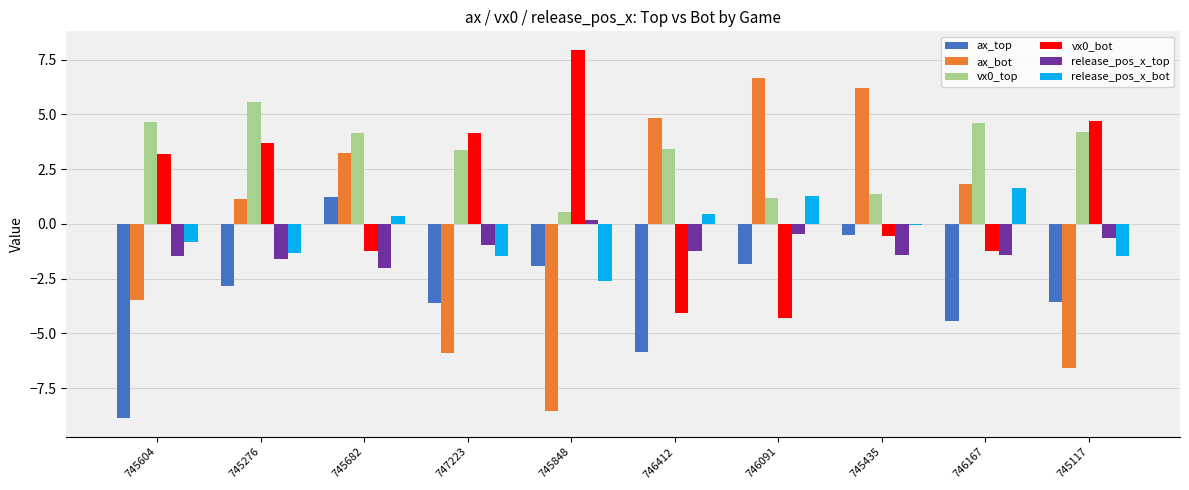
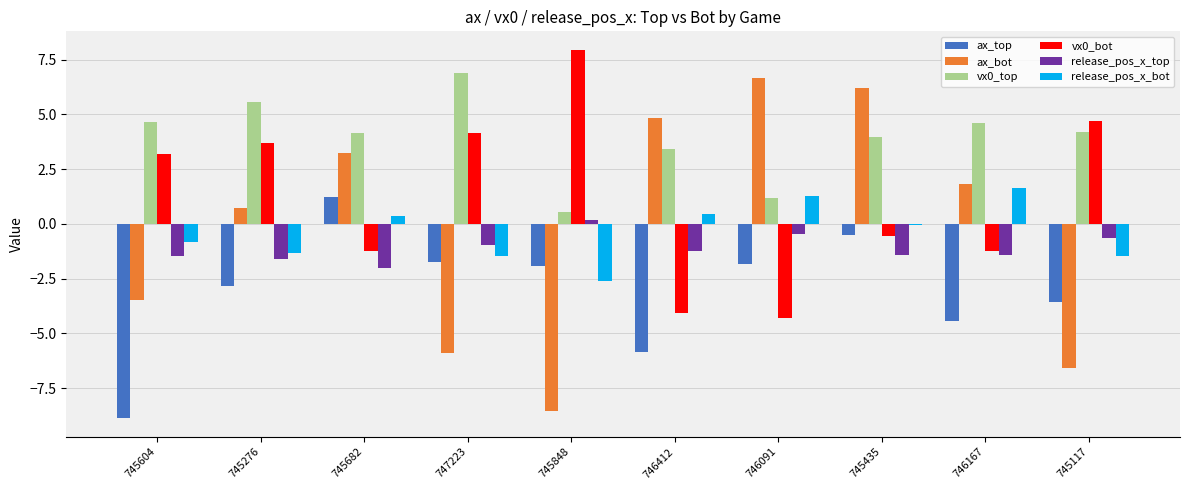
  {
    "ax_top": {
      "745604": -8.9,
      "745276": -2.8,
      "745682": 1.3,
-     "747223": -3.6,
+     "747223": -1.7,
      "745848": -1.9,
      "746412": -5.8,
      "746091": -1.8,
      "745435": -0.5,
      "746167": -4.4,
      "745117": -3.6
    },
    "ax_bot": {
      "745604": -3.5,
-     "745276": 1.1,
+     "745276": 0.7,
      "745682": 3.2,
      "747223": -5.9,
      "745848": -8.5,
      "746412": 4.9,
      "746091": 6.6,
      "745435": 6.2,
      "746167": 1.8,
      "745117": -6.6
    },
    "vx0_top": {
      "745604": 4.7,
      "745276": 5.6,
      "745682": 4.1,
-     "747223": 3.4,
+     "747223": 6.9,
      "745848": 0.6,
      "746412": 3.4,
      "746091": 1.2,
-     "745435": 1.4,
+     "745435": 4.0,
      "746167": 4.6,
      "745117": 4.2
    },
    "vx0_bot": {
      "745604": 3.2,
      "745276": 3.7,
      "745682": -1.2,
      "747223": 4.2,
      "745848": 8.0,
      "746412": -4.1,
      "746091": -4.3,
      "745435": -0.6,
      "746167": -1.2,
      "745117": 4.7
    },
    "release_pos_x_top": {
      "745604": -1.5,
      "745276": -1.6,
      "745682": -2.0,
      "747223": -1.0,
      "745848": 0.2,
      "746412": -1.2,
      "746091": -0.4,
      "745435": -1.4,
      "746167": -1.4,
      "745117": -0.7
    },
    "release_pos_x_bot": {
      "745604": -0.8,
      "745276": -1.3,
      "745682": 0.4,
      "747223": -1.5,
      "745848": -2.6,
      "746412": 0.4,
      "746091": 1.3,
      "746167": 1.6,
      "745117": -1.5
    }
  }
